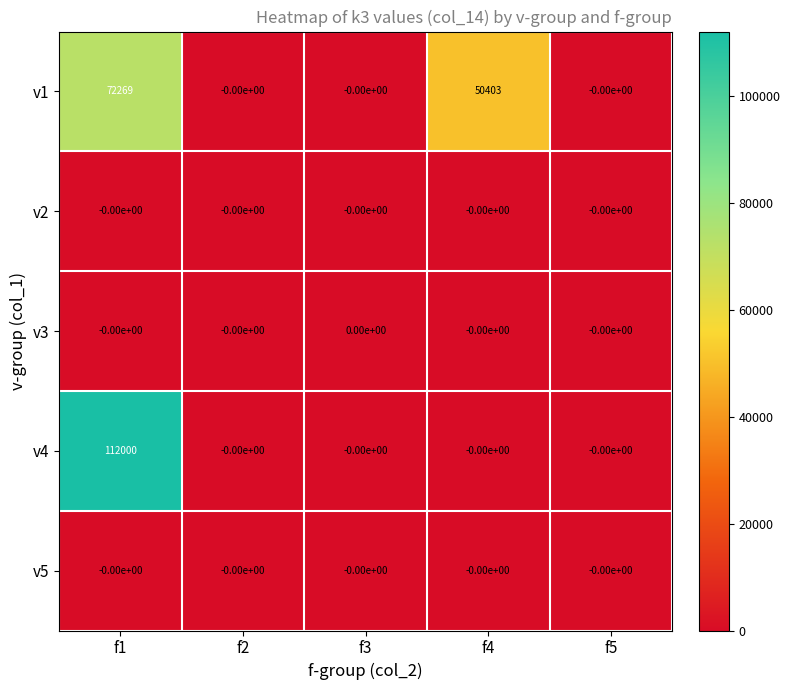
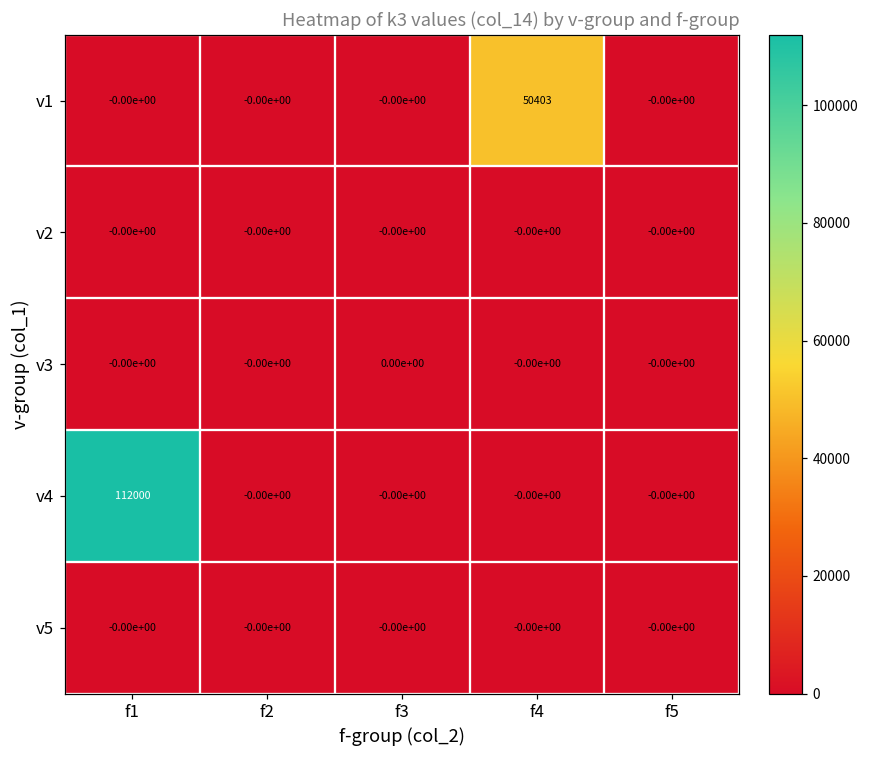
  {
    "v1": {
-     "f1": "72269",
+     "f1": "-0.00e+00",
      "f2": "-0.00e+00",
      "f3": "-0.00e+00",
      "f4": "50403",
      "f5": "-0.00e+00"
    },
    "v2": {
      "f1": "-0.00e+00",
      "f2": "-0.00e+00",
      "f3": "-0.00e+00",
      "f4": "-0.00e+00",
      "f5": "-0.00e+00"
    },
    "v3": {
      "f1": "-0.00e+00",
      "f2": "-0.00e+00",
      "f3": "0.00e+00",
      "f4": "-0.00e+00",
      "f5": "-0.00e+00"
    },
    "v4": {
      "f1": "112000",
      "f2": "-0.00e+00",
      "f3": "-0.00e+00",
      "f4": "-0.00e+00",
      "f5": "-0.00e+00"
    },
    "v5": {
      "f1": "-0.00e+00",
      "f2": "-0.00e+00",
      "f3": "-0.00e+00",
      "f4": "-0.00e+00",
      "f5": "-0.00e+00"
    }
  }
